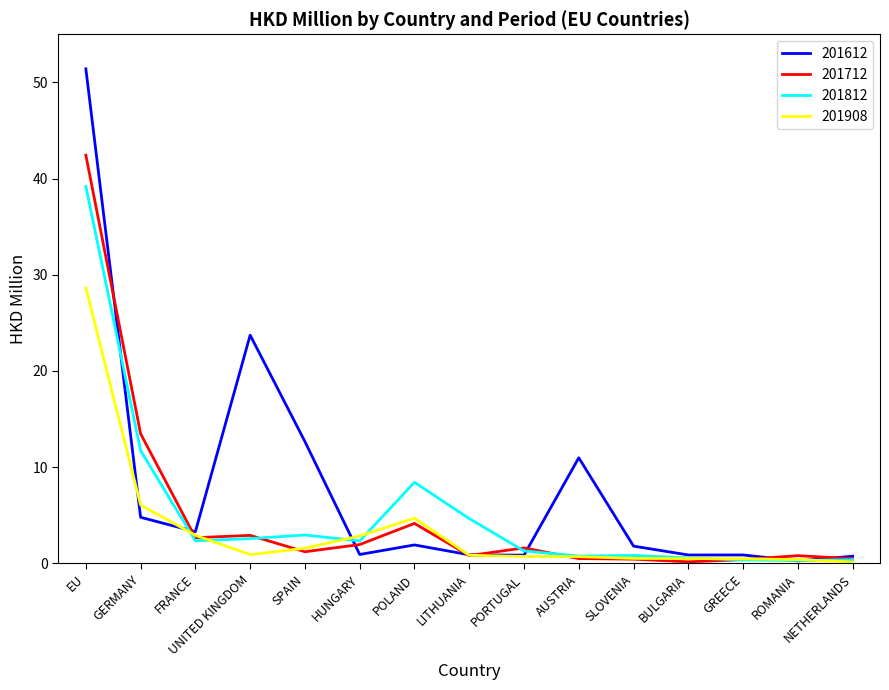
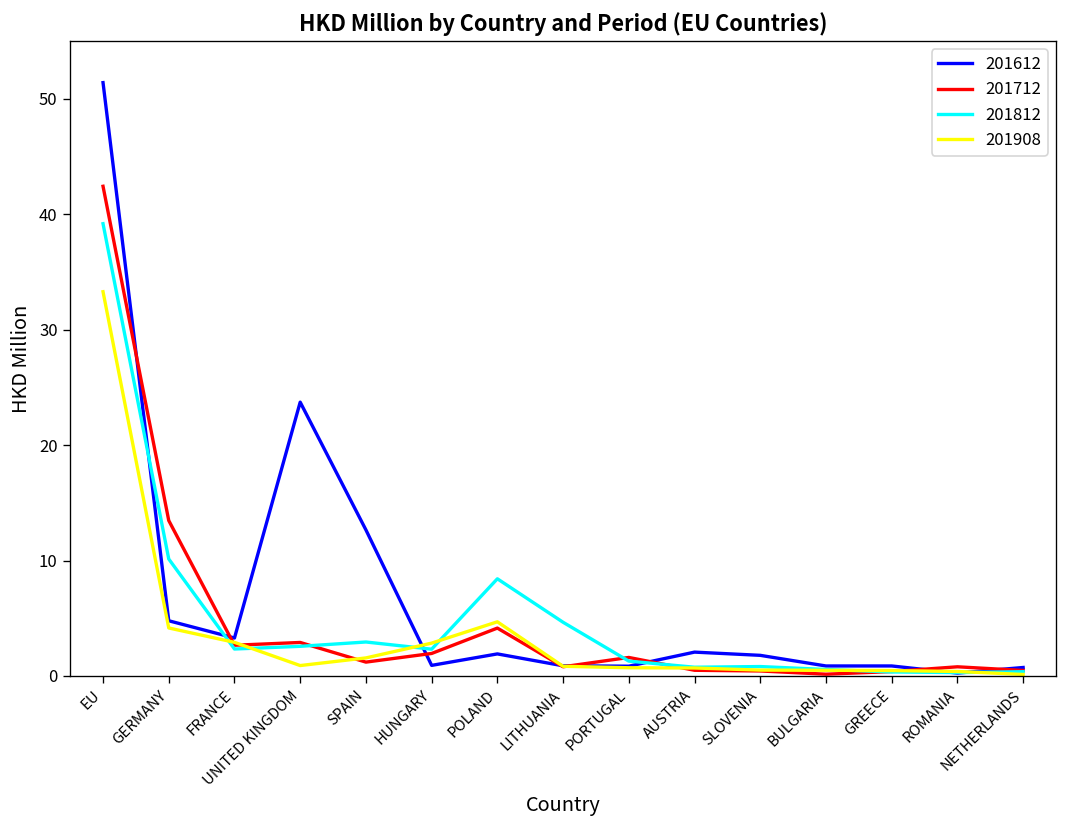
  {
    "201612": {
      "EU": 51,
      "GERMANY": 5,
      "FRANCE": 3,
      "UNITED KINGDOM": 24,
      "SPAIN": 13,
      "HUNGARY": 1,
      "POLAND": 2,
-     "AUSTRIA": 11,
+     "AUSTRIA": 2,
      "SLOVENIA": 2,
      "BULGARIA": 1,
      "GREECE": 1
    },
    "201712": {
      "EU": 42,
      "GERMANY": 13,
      "UNITED KINGDOM": 3,
      "SPAIN": 1,
      "HUNGARY": 2,
      "POLAND": 4,
      "PORTUGAL": 2,
      "BULGARIA": 0,
      "ROMANIA": 1
    },
    "201812": {
      "EU": 39,
-     "GERMANY": 12,
+     "GERMANY": 10,
      "FRANCE": 2,
      "UNITED KINGDOM": 3,
      "SPAIN": 3,
      "HUNGARY": 2,
      "POLAND": 8,
      "LITHUANIA": 5,
      "PORTUGAL": 1,
      "SLOVENIA": 1
    },
    "201908": {
-     "EU": 29,
-     "GERMANY": 6,
+     "EU": 33,
+     "GERMANY": 4,
      "UNITED KINGDOM": 1,
      "SPAIN": 2,
      "HUNGARY": 3,
      "POLAND": 5
    }
  }
